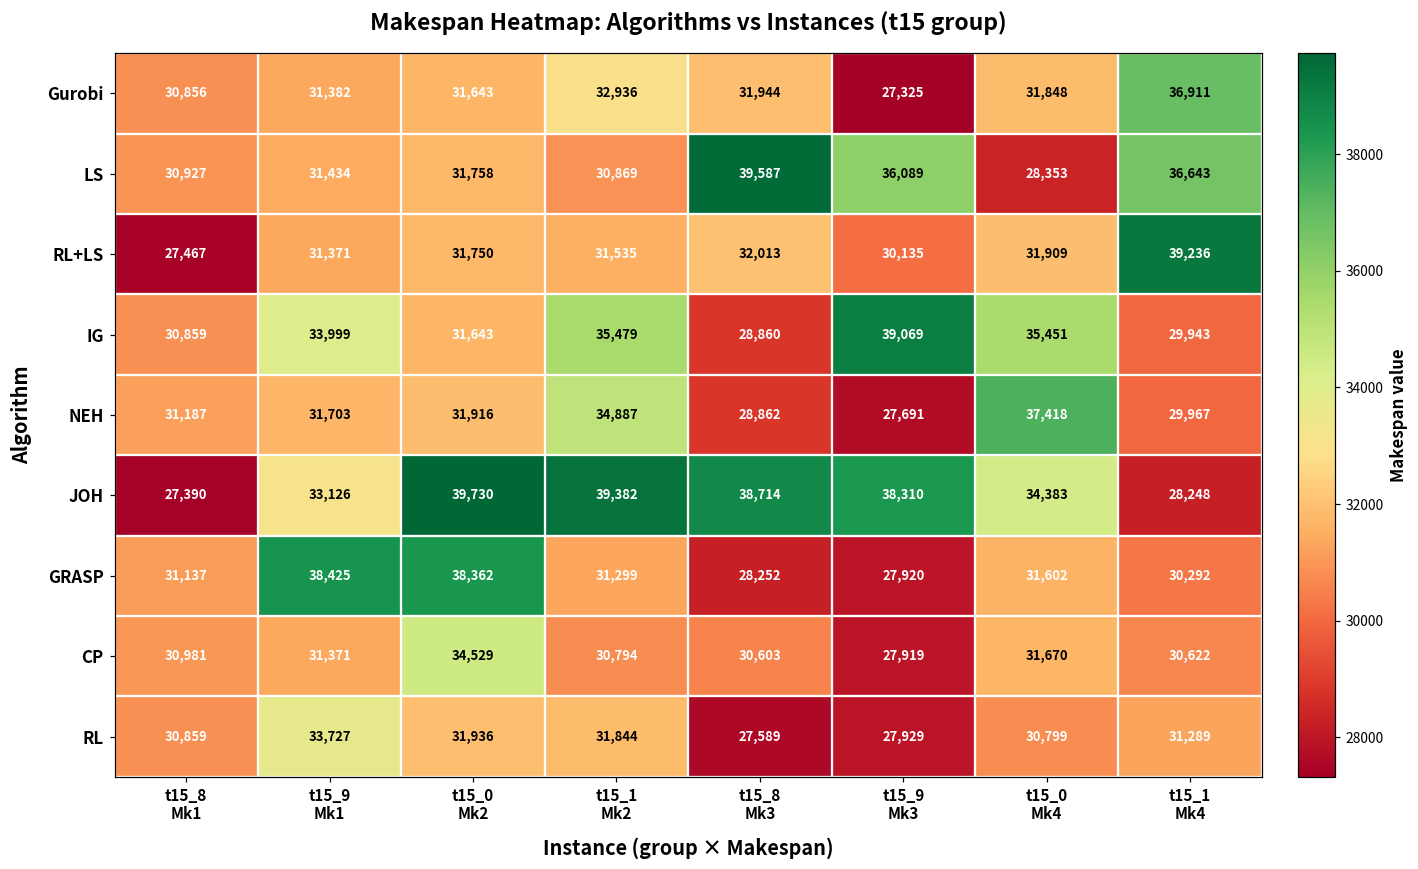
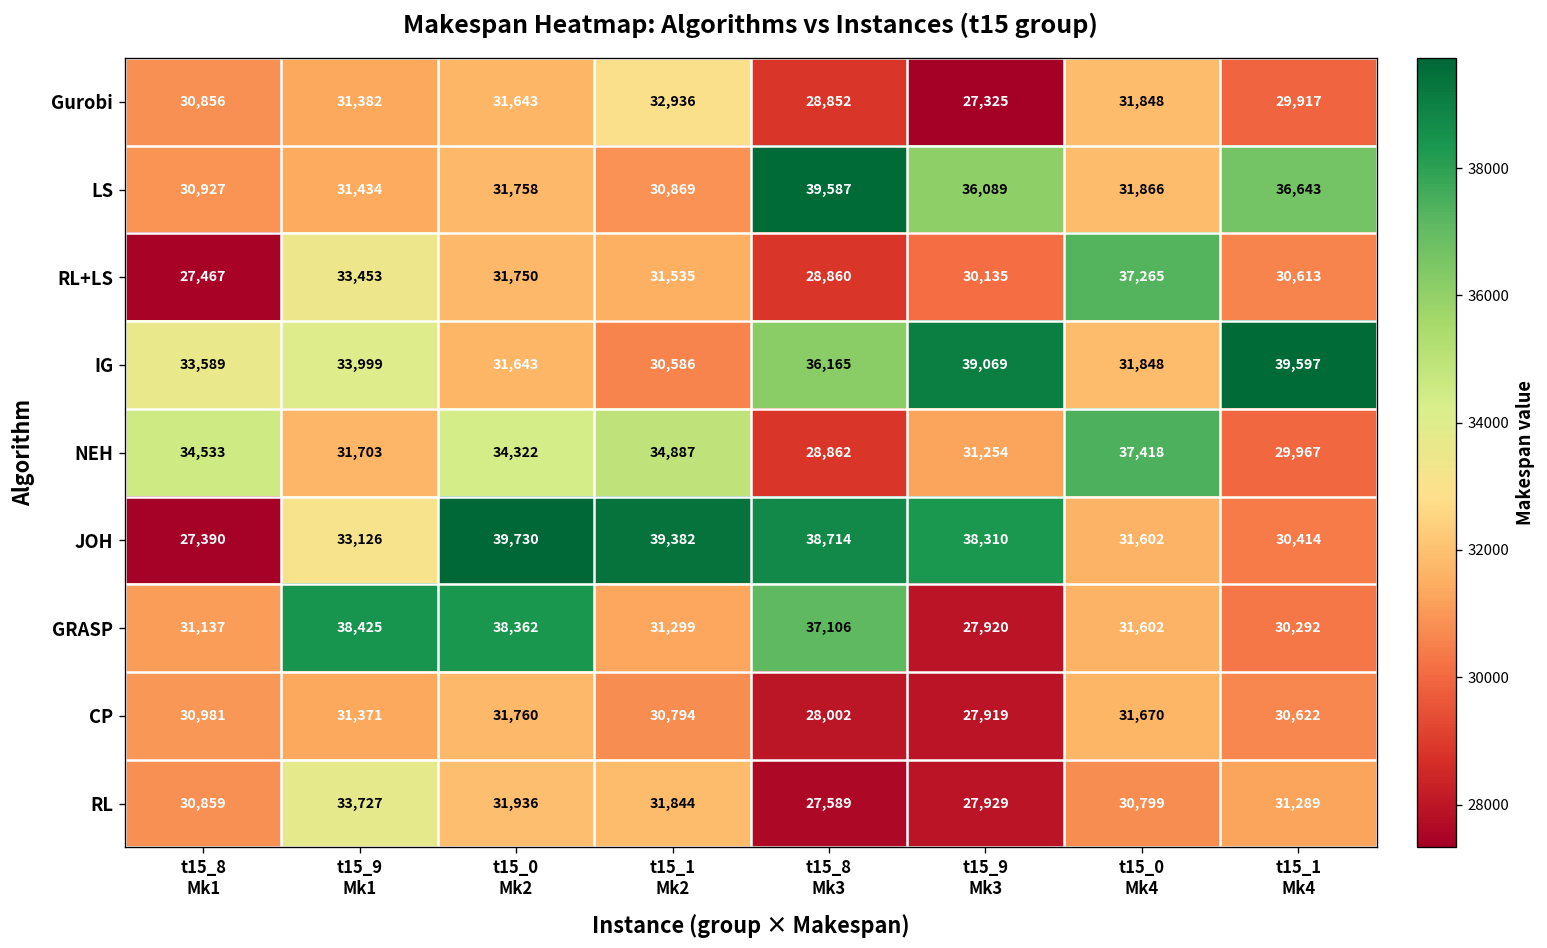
  {
    "Gurobi": {
      "t15_8 Mk1": "30,856",
      "t15_9 Mk1": "31,382",
      "t15_0 Mk2": "31,643",
      "t15_1 Mk2": "32,936",
-     "t15_8 Mk3": "31,944",
+     "t15_8 Mk3": "28,852",
      "t15_9 Mk3": "27,325",
      "t15_0 Mk4": "31,848",
-     "t15_1 Mk4": "36,911"
+     "t15_1 Mk4": "29,917"
    },
    "LS": {
      "t15_8 Mk1": "30,927",
      "t15_9 Mk1": "31,434",
      "t15_0 Mk2": "31,758",
      "t15_1 Mk2": "30,869",
      "t15_8 Mk3": "39,587",
      "t15_9 Mk3": "36,089",
-     "t15_0 Mk4": "28,353",
+     "t15_0 Mk4": "31,866",
      "t15_1 Mk4": "36,643"
    },
    "RL+LS": {
      "t15_8 Mk1": "27,467",
-     "t15_9 Mk1": "31,371",
+     "t15_9 Mk1": "33,453",
      "t15_0 Mk2": "31,750",
      "t15_1 Mk2": "31,535",
-     "t15_8 Mk3": "32,013",
+     "t15_8 Mk3": "28,860",
      "t15_9 Mk3": "30,135",
-     "t15_0 Mk4": "31,909",
-     "t15_1 Mk4": "39,236"
+     "t15_0 Mk4": "37,265",
+     "t15_1 Mk4": "30,613"
    },
    "IG": {
-     "t15_8 Mk1": "30,859",
+     "t15_8 Mk1": "33,589",
      "t15_9 Mk1": "33,999",
      "t15_0 Mk2": "31,643",
-     "t15_1 Mk2": "35,479",
-     "t15_8 Mk3": "28,860",
+     "t15_1 Mk2": "30,586",
+     "t15_8 Mk3": "36,165",
      "t15_9 Mk3": "39,069",
-     "t15_0 Mk4": "35,451",
-     "t15_1 Mk4": "29,943"
+     "t15_0 Mk4": "31,848",
+     "t15_1 Mk4": "39,597"
    },
    "NEH": {
-     "t15_8 Mk1": "31,187",
+     "t15_8 Mk1": "34,533",
      "t15_9 Mk1": "31,703",
-     "t15_0 Mk2": "31,916",
+     "t15_0 Mk2": "34,322",
      "t15_1 Mk2": "34,887",
      "t15_8 Mk3": "28,862",
-     "t15_9 Mk3": "27,691",
+     "t15_9 Mk3": "31,254",
      "t15_0 Mk4": "37,418",
      "t15_1 Mk4": "29,967"
    },
    "JOH": {
      "t15_8 Mk1": "27,390",
      "t15_9 Mk1": "33,126",
      "t15_0 Mk2": "39,730",
      "t15_1 Mk2": "39,382",
      "t15_8 Mk3": "38,714",
      "t15_9 Mk3": "38,310",
-     "t15_0 Mk4": "34,383",
-     "t15_1 Mk4": "28,248"
+     "t15_0 Mk4": "31,602",
+     "t15_1 Mk4": "30,414"
    },
    "GRASP": {
      "t15_8 Mk1": "31,137",
      "t15_9 Mk1": "38,425",
      "t15_0 Mk2": "38,362",
      "t15_1 Mk2": "31,299",
-     "t15_8 Mk3": "28,252",
+     "t15_8 Mk3": "37,106",
      "t15_9 Mk3": "27,920",
      "t15_0 Mk4": "31,602",
      "t15_1 Mk4": "30,292"
    },
    "CP": {
      "t15_8 Mk1": "30,981",
      "t15_9 Mk1": "31,371",
-     "t15_0 Mk2": "34,529",
+     "t15_0 Mk2": "31,760",
      "t15_1 Mk2": "30,794",
-     "t15_8 Mk3": "30,603",
+     "t15_8 Mk3": "28,002",
      "t15_9 Mk3": "27,919",
      "t15_0 Mk4": "31,670",
      "t15_1 Mk4": "30,622"
    },
    "RL": {
      "t15_8 Mk1": "30,859",
      "t15_9 Mk1": "33,727",
      "t15_0 Mk2": "31,936",
      "t15_1 Mk2": "31,844",
      "t15_8 Mk3": "27,589",
      "t15_9 Mk3": "27,929",
      "t15_0 Mk4": "30,799",
      "t15_1 Mk4": "31,289"
    }
  }
